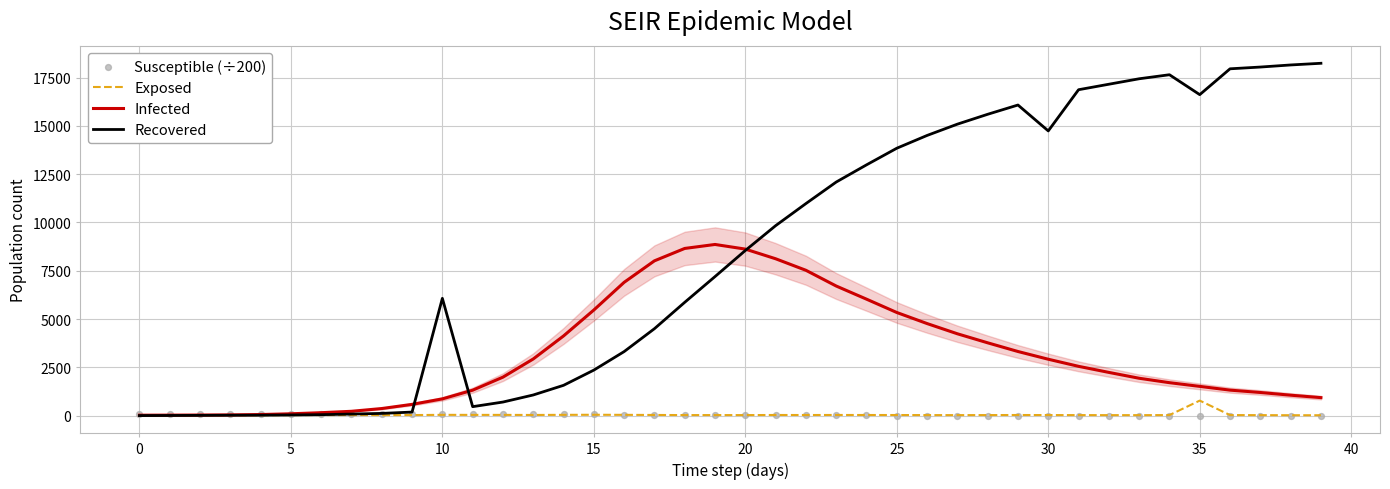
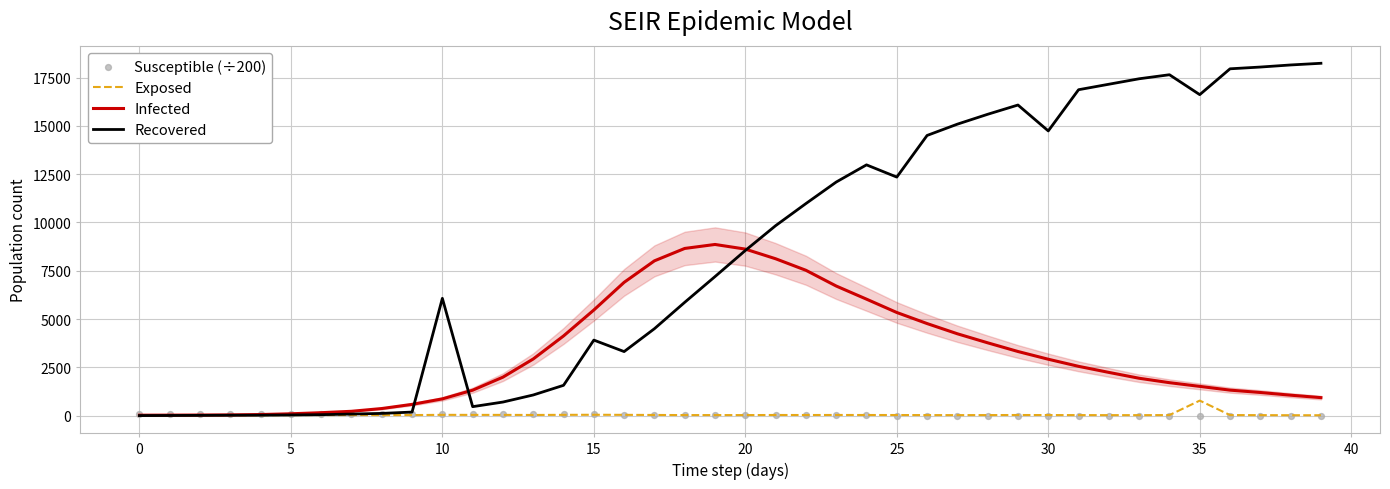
  {
    "Exposed": {
      "35": 800
    },
    "Recovered": {
      "10": 6100,
-     "15": 2400,
-     "25": 13800,
+     "15": 3900,
+     "25": 12400,
      "30": 14700,
      "35": 16600
    }
  }
